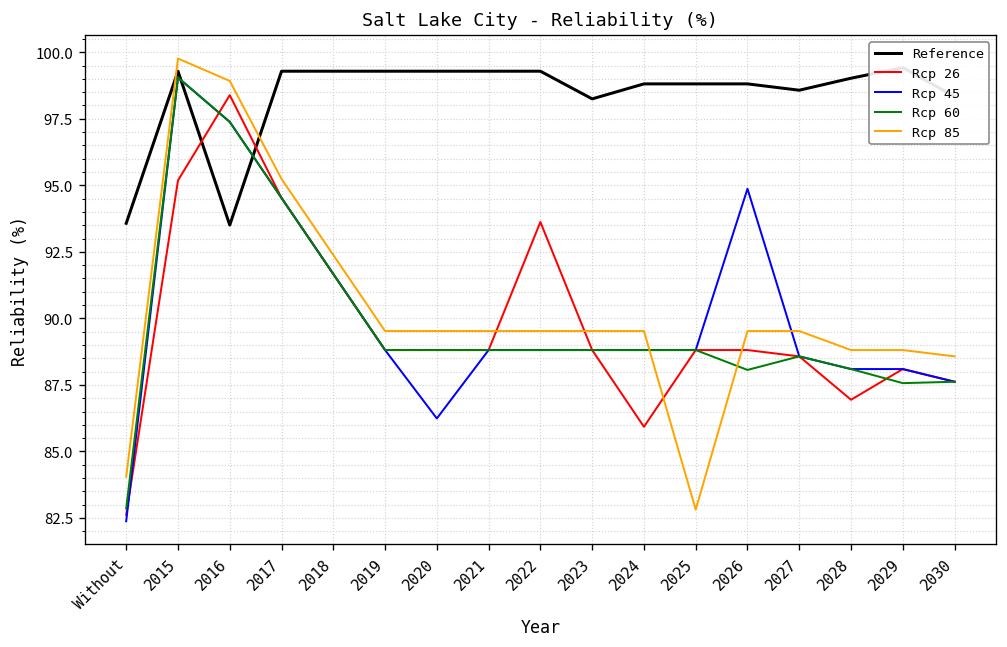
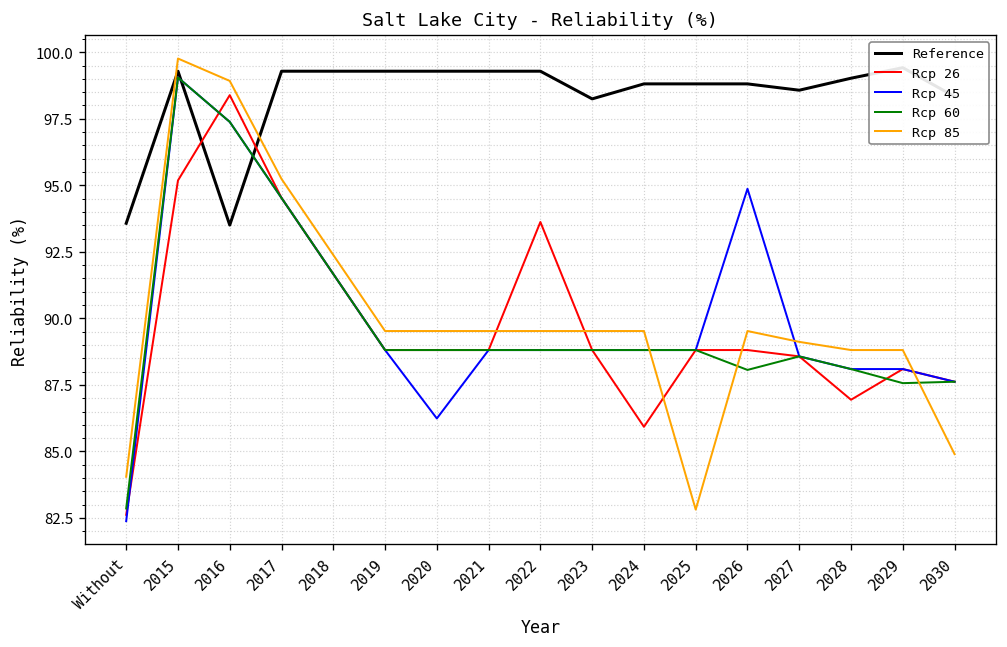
  {
    "Reference": {
      "Without": 93.6,
      "2015": 99.3,
      "2016": 93.5,
      "2017": 99.3,
      "2018": 99.3,
      "2019": 99.3,
      "2020": 99.3,
      "2021": 99.3,
      "2022": 99.3,
      "2023": 98.2,
      "2024": 98.8,
      "2025": 98.8,
      "2026": 98.8,
      "2027": 98.6,
      "2028": 99.0
    },
    "Rcp 26": {
      "Without": 82.6,
      "2015": 95.2,
      "2016": 98.4,
      "2022": 93.6,
      "2024": 85.9,
      "2026": 88.8,
      "2028": 86.9
    },
    "Rcp 45": {
      "Without": 82.4,
      "2020": 86.2,
      "2026": 94.9
    },
    "Rcp 60": {
      "Without": 82.9,
      "2026": 88.1,
      "2029": 87.6
    },
    "Rcp 85": {
      "Without": 84.0,
      "2015": 99.8,
      "2016": 98.9,
      "2017": 95.2,
      "2018": 92.4,
      "2019": 89.5,
      "2020": 89.5,
      "2021": 89.5,
      "2022": 89.5,
      "2023": 89.5,
      "2024": 89.5,
      "2025": 82.8,
      "2026": 89.5,
-     "2027": 89.5,
+     "2027": 89.1,
      "2028": 88.8,
      "2029": 88.8,
-     "2030": 88.6
+     "2030": 84.9
    }
  }
